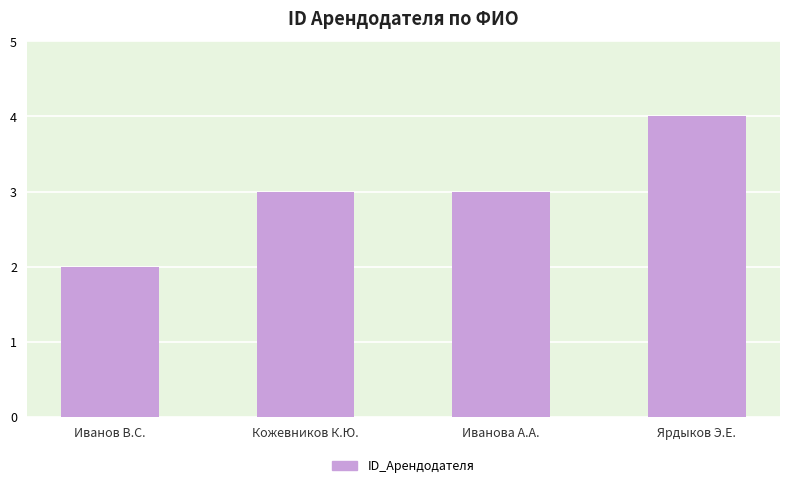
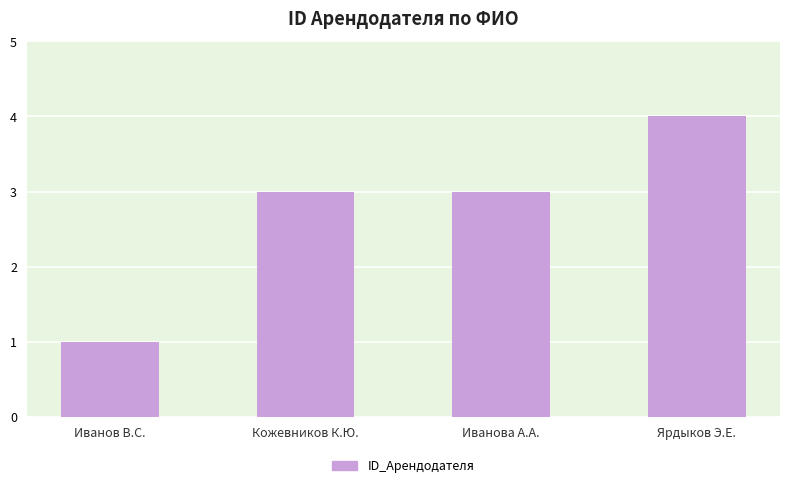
  {
-   "Иванов В.С.": 2,
+   "Иванов В.С.": 1,
    "Кожевников К.Ю.": 3,
    "Иванова А.А.": 3,
    "Ярдыков Э.Е.": 4
  }
